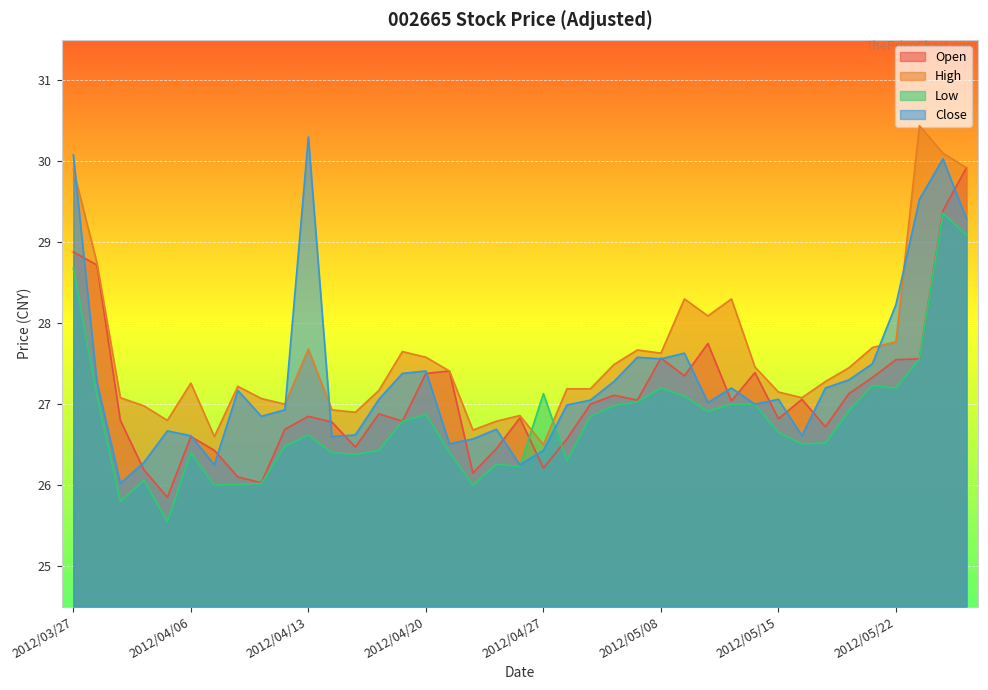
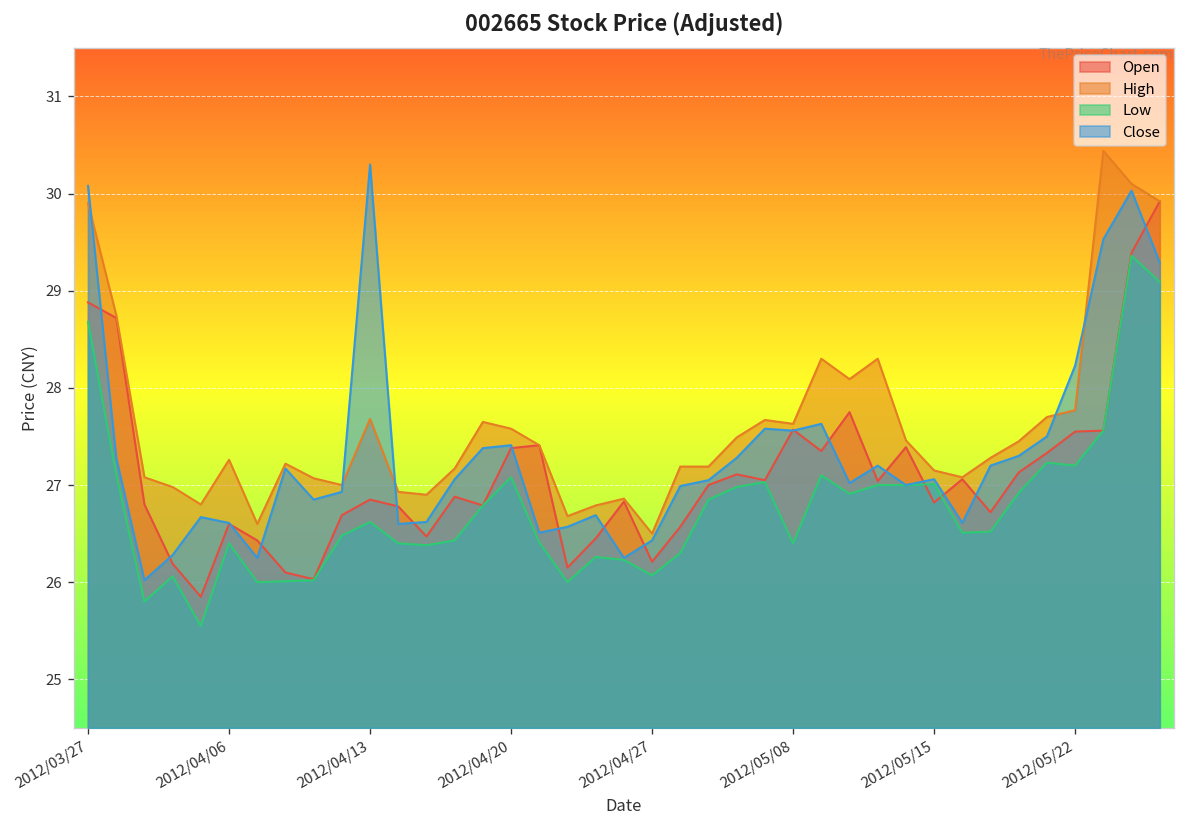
  {
    "Low": {
      "2012/03/27": 28.7,
      "2012/04/06": 26.4,
      "2012/04/13": 26.6,
-     "2012/04/20": 26.9,
-     "2012/04/27": 27.1,
-     "2012/05/08": 27.2,
-     "2012/05/15": 26.7,
+     "2012/04/20": 27.1,
+     "2012/04/27": 26.1,
+     "2012/05/08": 26.4,
+     "2012/05/15": 27.0,
      "2012/05/22": 27.2
    },
    "Close": {
      "2012/03/27": 30.1,
      "2012/04/13": 30.3,
      "2012/04/27": 26.4,
      "2012/05/15": 27.1,
      "2012/05/22": 28.2
    }
  }
